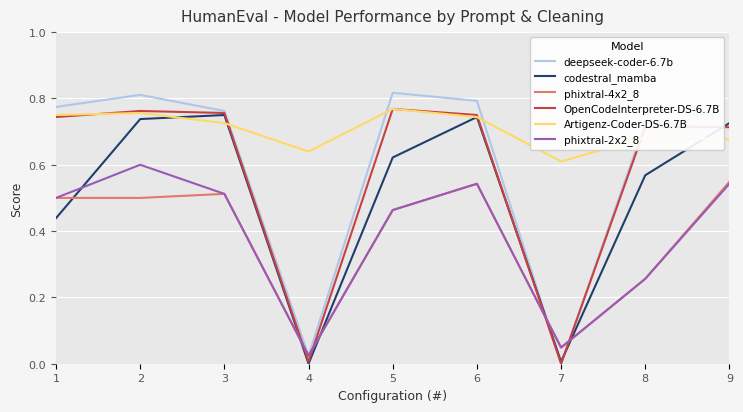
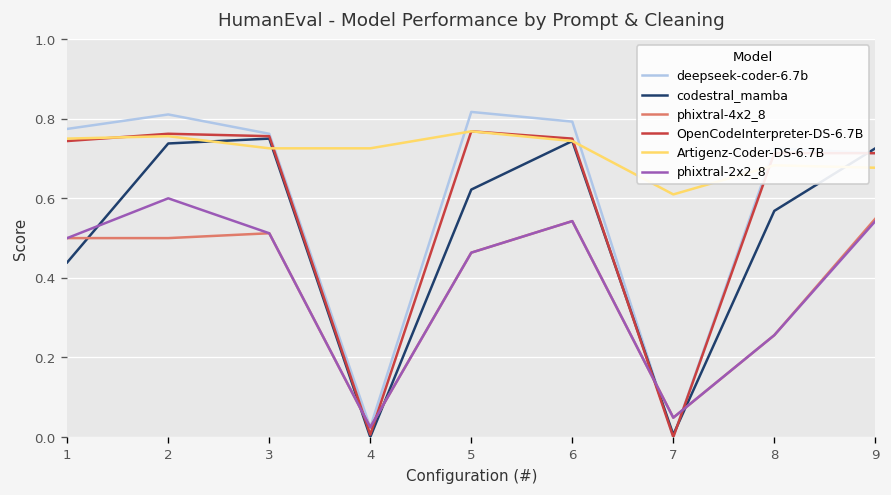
  {
    "deepseek-coder-6.7b": {
      "1": 0.77,
      "2": 0.81,
      "5": 0.82,
      "6": 0.79
    },
    "codestral_mamba": {
      "1": 0.44,
      "2": 0.74,
      "5": 0.62,
      "8": 0.57,
      "9": 0.73
    },
    "phixtral-4x2_8": {
      "2": 0.50
    },
    "Artigenz-Coder-DS-6.7B": {
      "3": 0.73,
-     "4": 0.64,
+     "4": 0.73,
      "7": 0.61,
      "9": 0.68
    },
    "phixtral-2x2_8": {
      "2": 0.60
    }
  }
